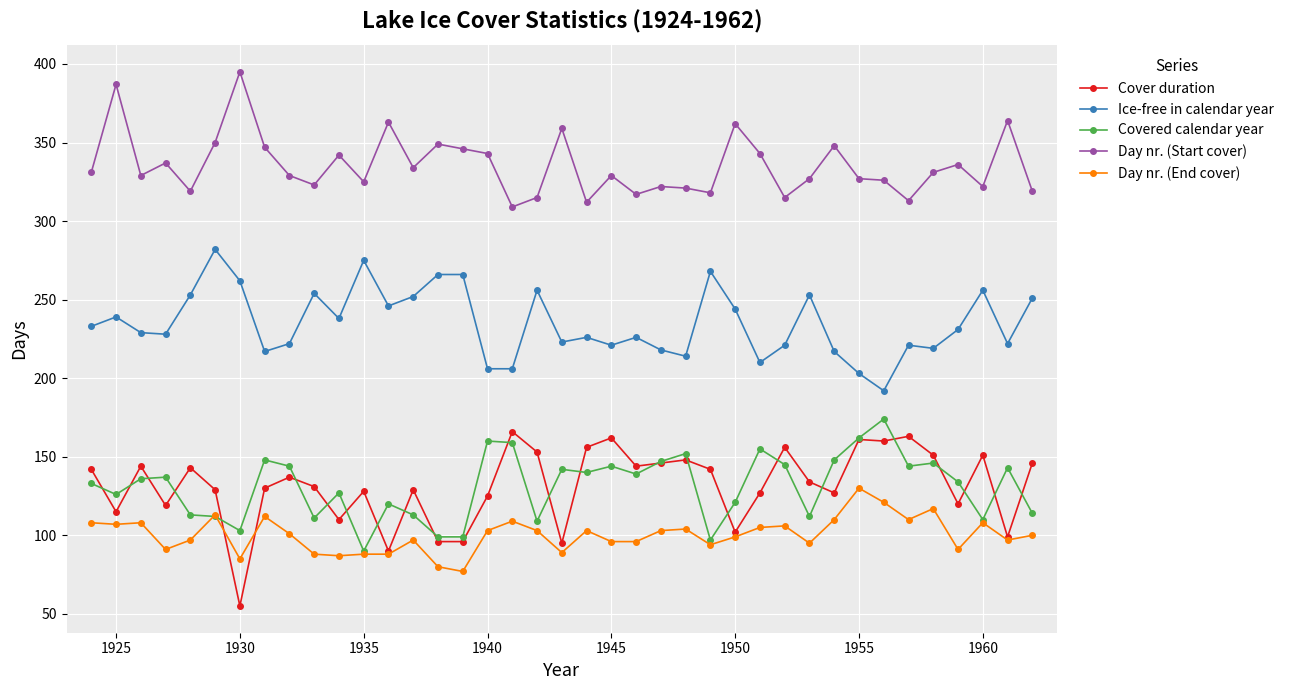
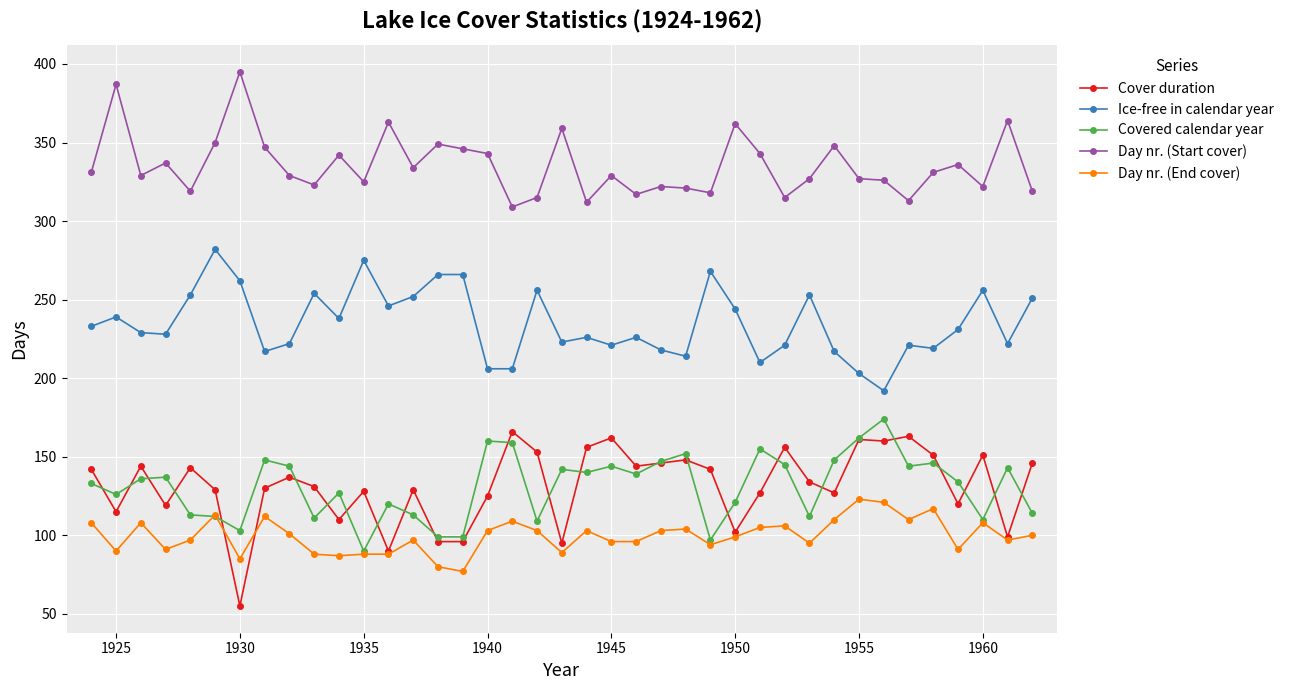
  {
    "Cover duration": {
      "1925": 115,
      "1930": 55,
      "1935": 128,
      "1940": 125,
      "1945": 162,
      "1950": 102,
      "1960": 151
    },
    "Ice-free in calendar year": {
      "1925": 239,
      "1930": 262,
      "1935": 275,
      "1940": 206,
      "1945": 221,
      "1950": 244,
      "1955": 203,
      "1960": 256
    },
    "Covered calendar year": {
      "1925": 126,
      "1930": 103,
      "1935": 90,
      "1940": 160,
      "1945": 144,
      "1950": 121,
      "1960": 110
    },
    "Day nr. (Start cover)": {
      "1925": 387,
      "1930": 395,
      "1935": 325,
      "1940": 343,
      "1945": 329,
      "1950": 362,
      "1955": 327,
      "1960": 322
    },
    "Day nr. (End cover)": {
-     "1925": 107,
+     "1925": 90,
      "1930": 85,
      "1935": 88,
      "1940": 103,
      "1945": 96,
      "1950": 99,
-     "1955": 130,
+     "1955": 123,
      "1960": 108
    }
  }
